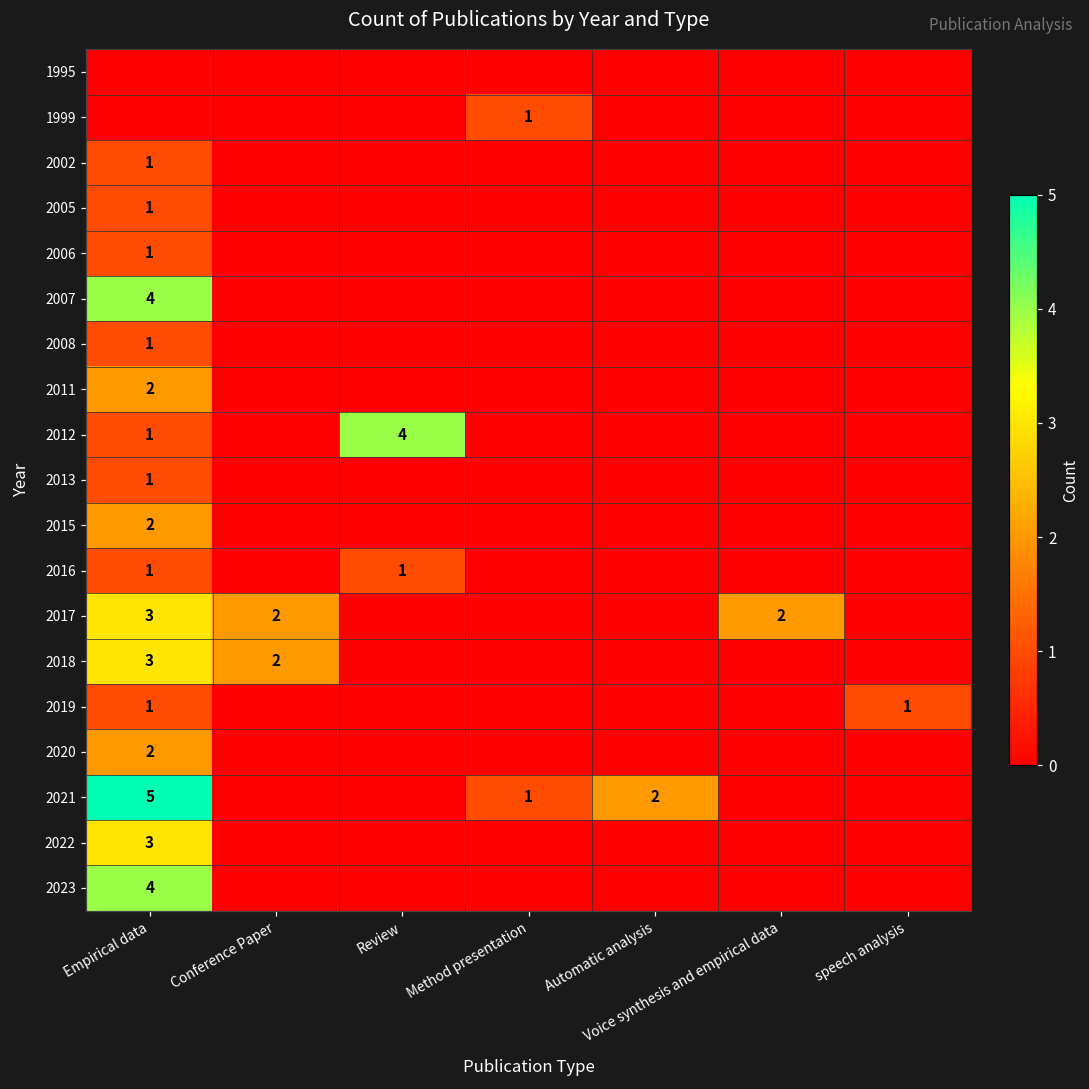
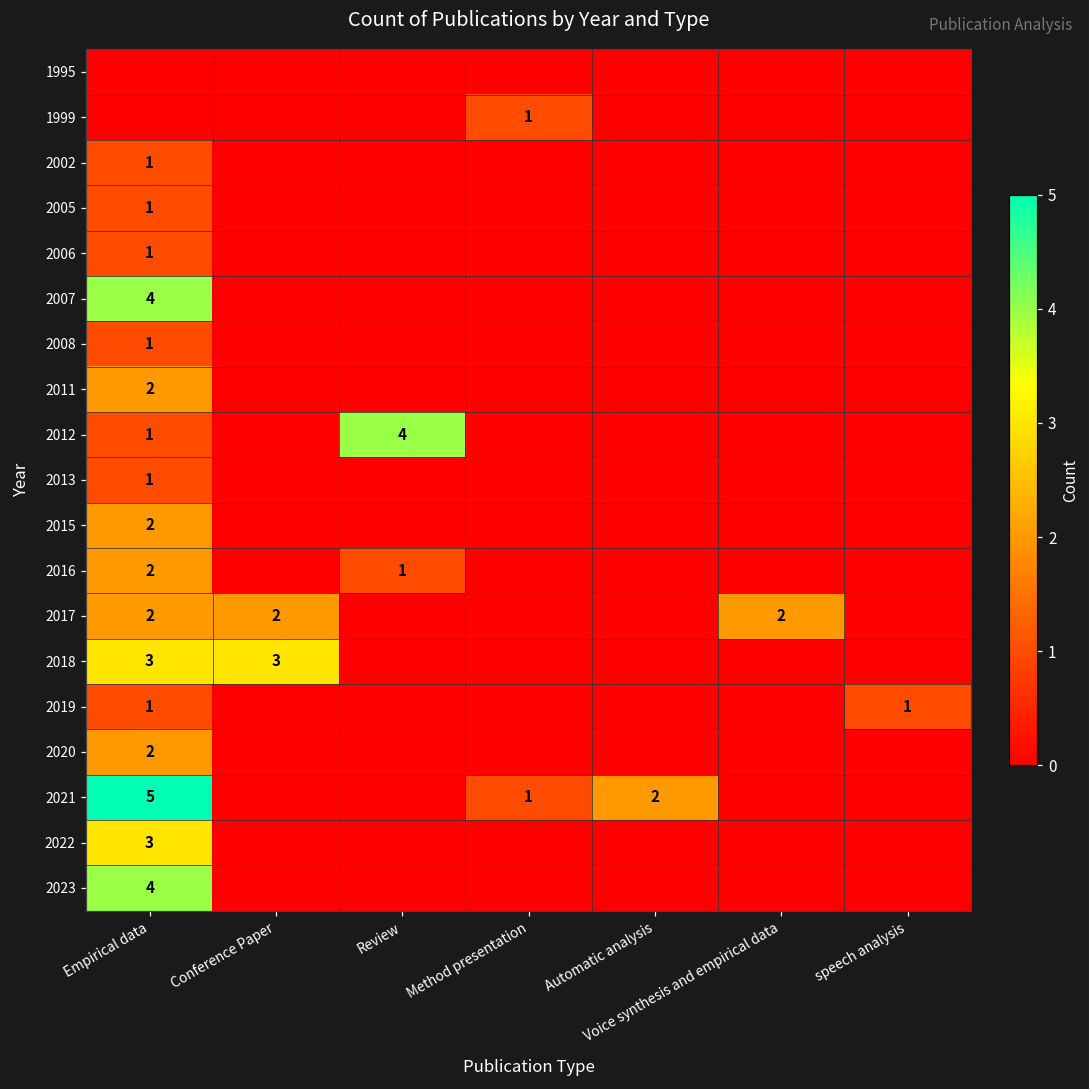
  {
    "1999": {
      "Method presentation": 1
    },
    "2002": {
      "Empirical data": 1
    },
    "2005": {
      "Empirical data": 1
    },
    "2006": {
      "Empirical data": 1
    },
    "2007": {
      "Empirical data": 4
    },
    "2008": {
      "Empirical data": 1
    },
    "2011": {
      "Empirical data": 2
    },
    "2012": {
      "Empirical data": 1,
      "Review": 4
    },
    "2013": {
      "Empirical data": 1
    },
    "2015": {
      "Empirical data": 2
    },
    "2016": {
-     "Empirical data": 1,
+     "Empirical data": 2,
      "Review": 1
    },
    "2017": {
-     "Empirical data": 3,
+     "Empirical data": 2,
      "Conference Paper": 2,
      "Voice synthesis and empirical data": 2
    },
    "2018": {
      "Empirical data": 3,
-     "Conference Paper": 2
+     "Conference Paper": 3
    },
    "2019": {
      "Empirical data": 1,
      "speech analysis": 1
    },
    "2020": {
      "Empirical data": 2
    },
    "2021": {
      "Empirical data": 5,
      "Method presentation": 1,
      "Automatic analysis": 2
    },
    "2022": {
      "Empirical data": 3
    },
    "2023": {
      "Empirical data": 4
    }
  }
